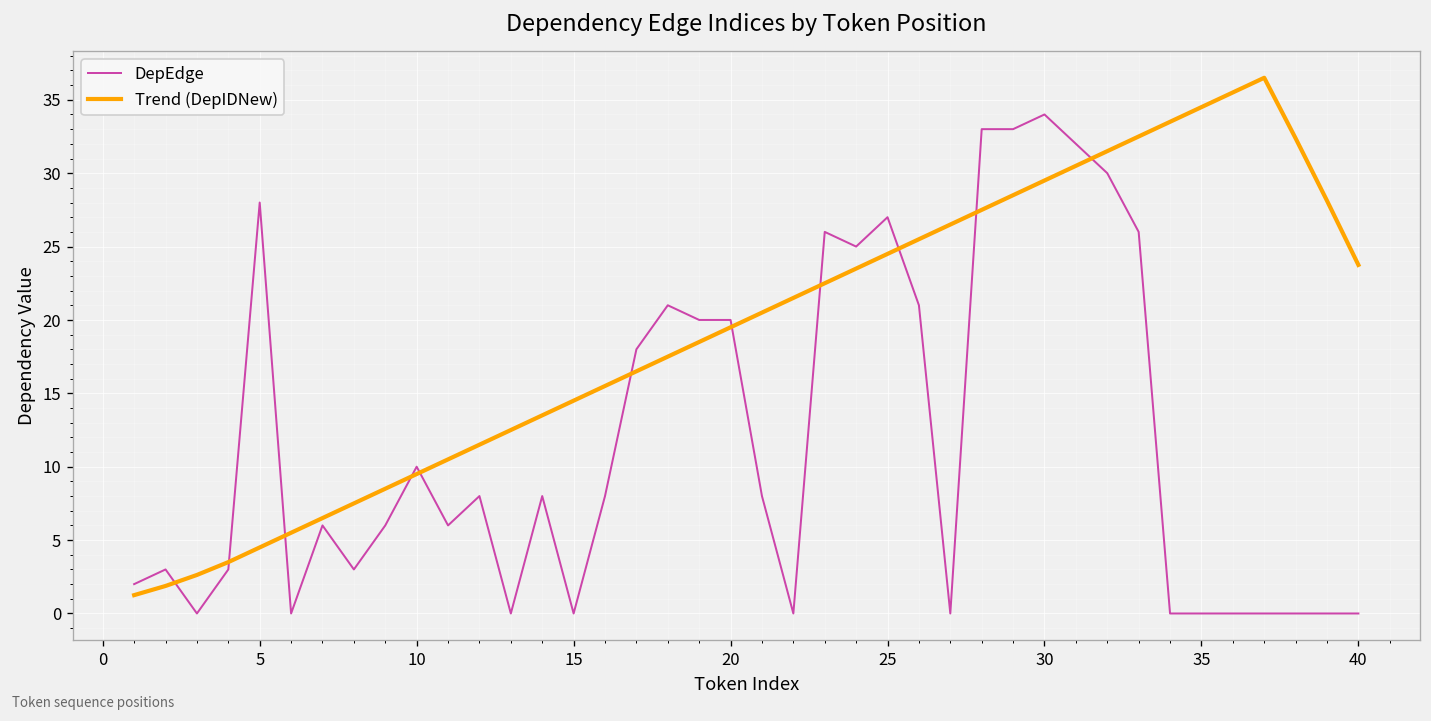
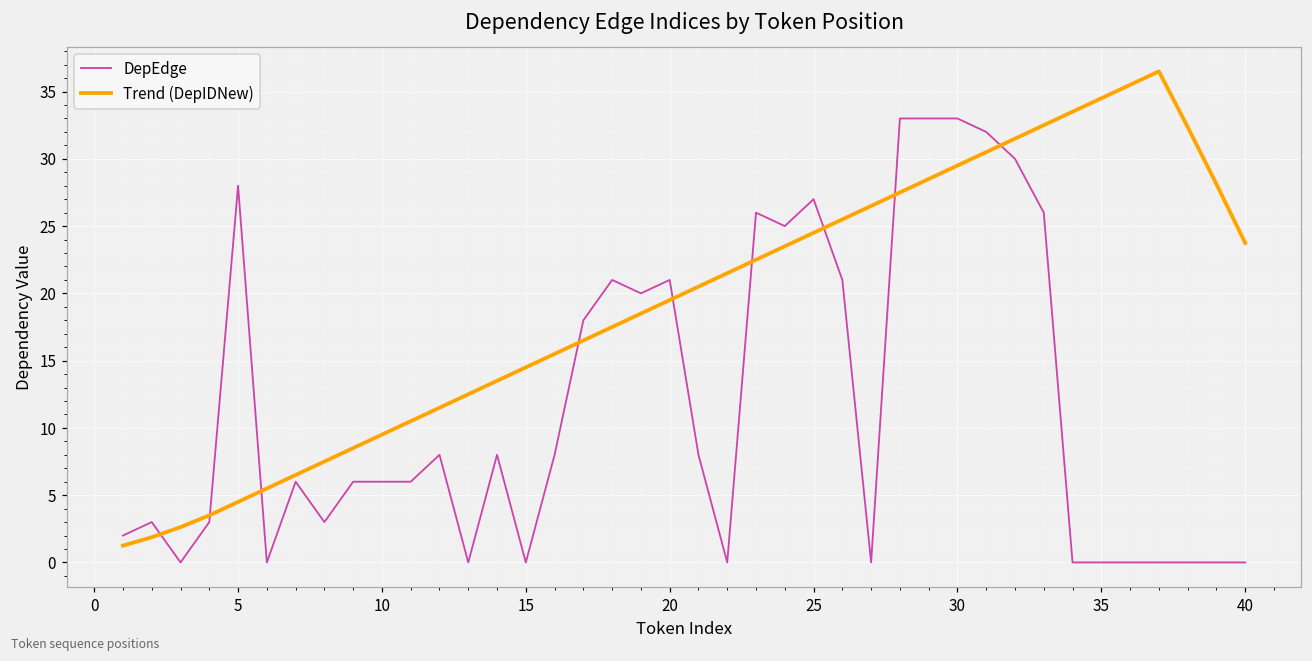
  {
    "DepEdge": {
      "5": 28,
-     "10": 10,
+     "10": 6,
      "15": 0,
-     "20": 20,
+     "20": 21,
      "25": 27,
-     "30": 34,
+     "30": 33,
      "35": 0,
      "40": 0
    },
    "Trend (DepIDNew)": {
      "5": 4.5,
      "10": 9.5,
      "15": 14.5,
      "20": 19.5,
      "25": 24.5,
      "30": 29.5,
      "35": 34.5,
      "40": 23.8
    }
  }
